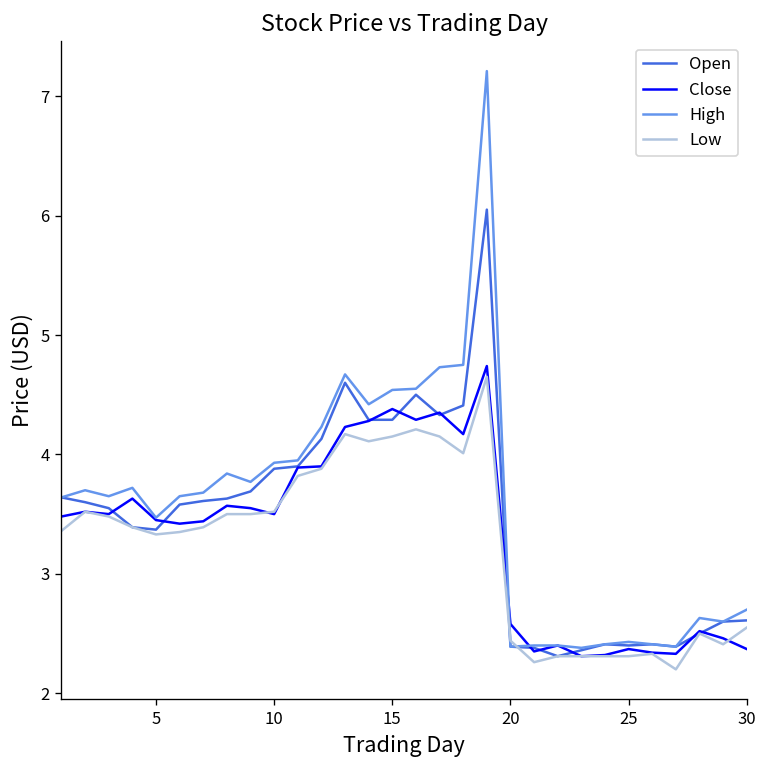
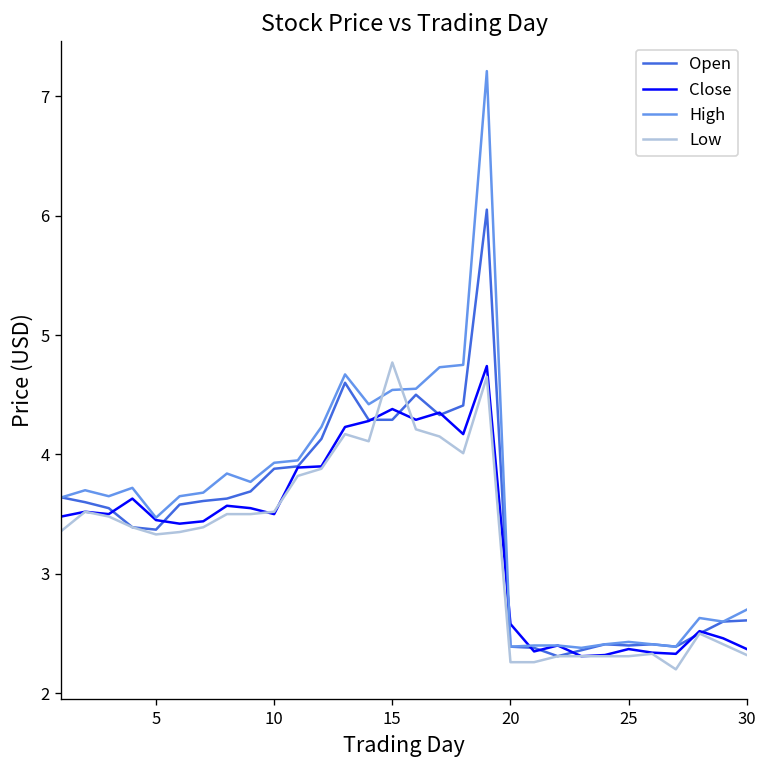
  {
    "Close": {
      "15": 4.4,
      "20": 2.6,
      "25": 2.4,
      "30": 2.4
    },
    "Low": {
      "5": 3.3,
-     "15": 4.2,
-     "20": 2.4,
+     "15": 4.8,
+     "20": 2.3,
      "25": 2.3,
-     "30": 2.6
+     "30": 2.3
    }
  }
